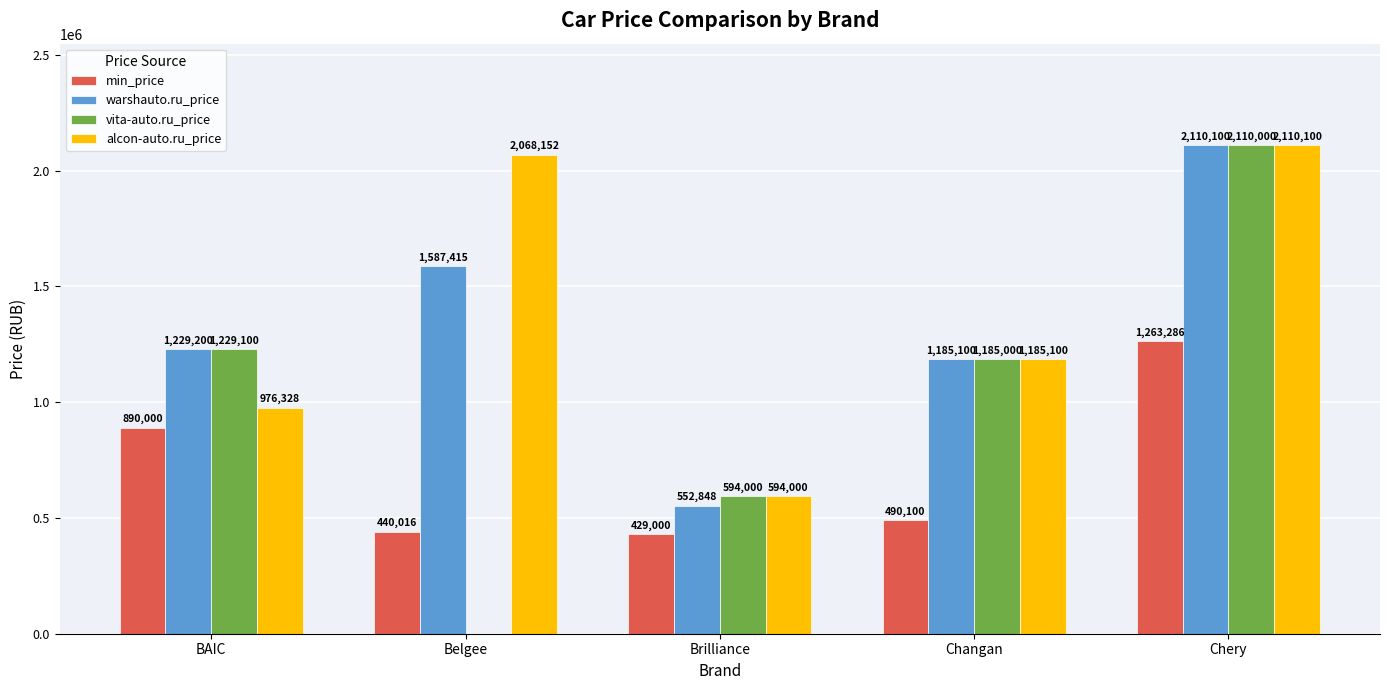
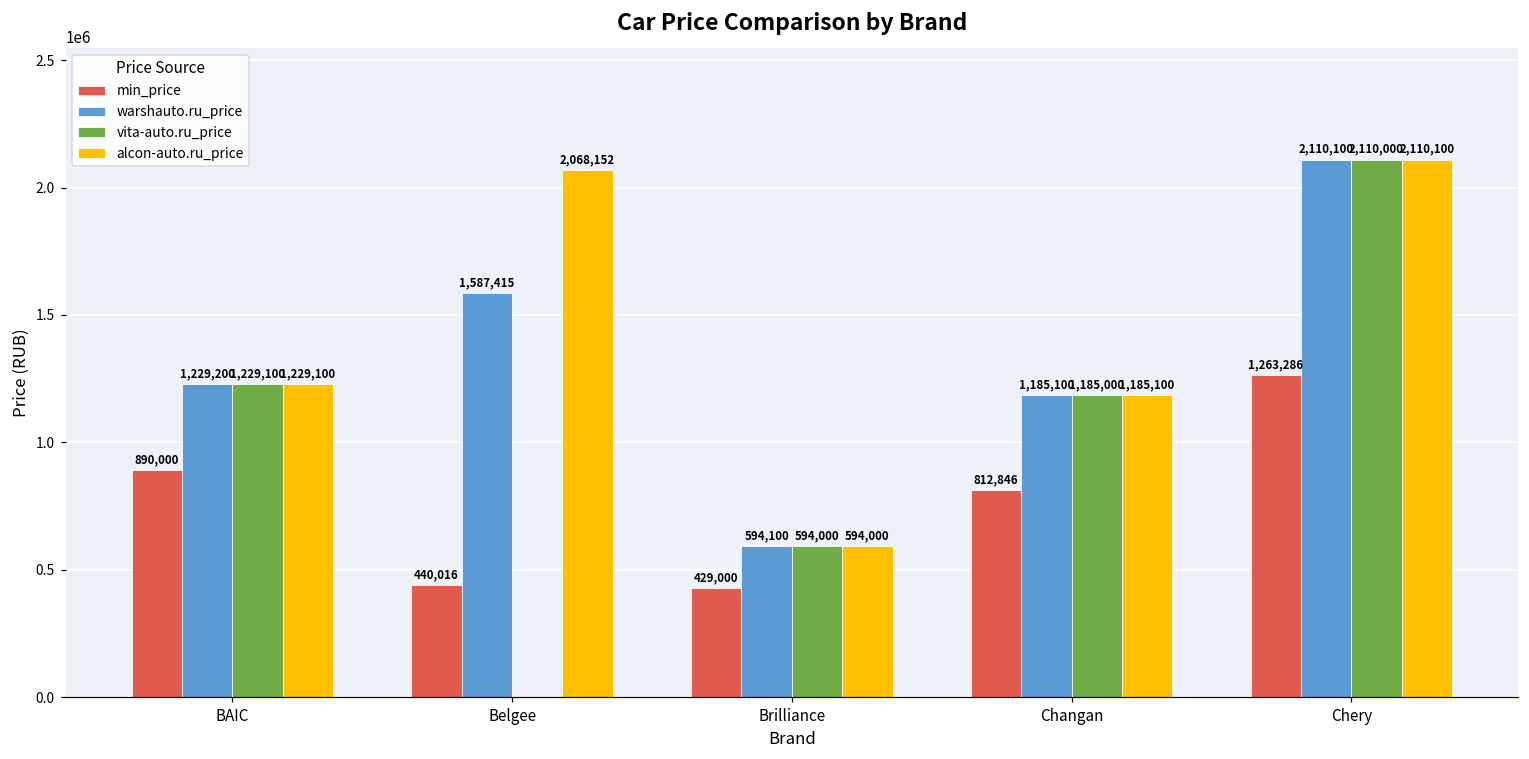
  {
    "min_price": {
      "BAIC": "890,000",
      "Belgee": "440,016",
      "Brilliance": "429,000",
-     "Changan": "490,100",
+     "Changan": "812,846",
      "Chery": "1,263,286"
    },
    "warshauto.ru_price": {
      "BAIC": "1,229,200",
      "Belgee": "1,587,415",
-     "Brilliance": "552,848",
+     "Brilliance": "594,100",
      "Changan": "1,185,100",
      "Chery": "2,110,100"
    },
    "alcon-auto.ru_price": {
-     "BAIC": "976,328",
+     "BAIC": "1,229,100",
      "Belgee": "2,068,152",
      "Brilliance": "594,000",
      "Changan": "1,185,100",
      "Chery": "2,110,100"
    }
  }
